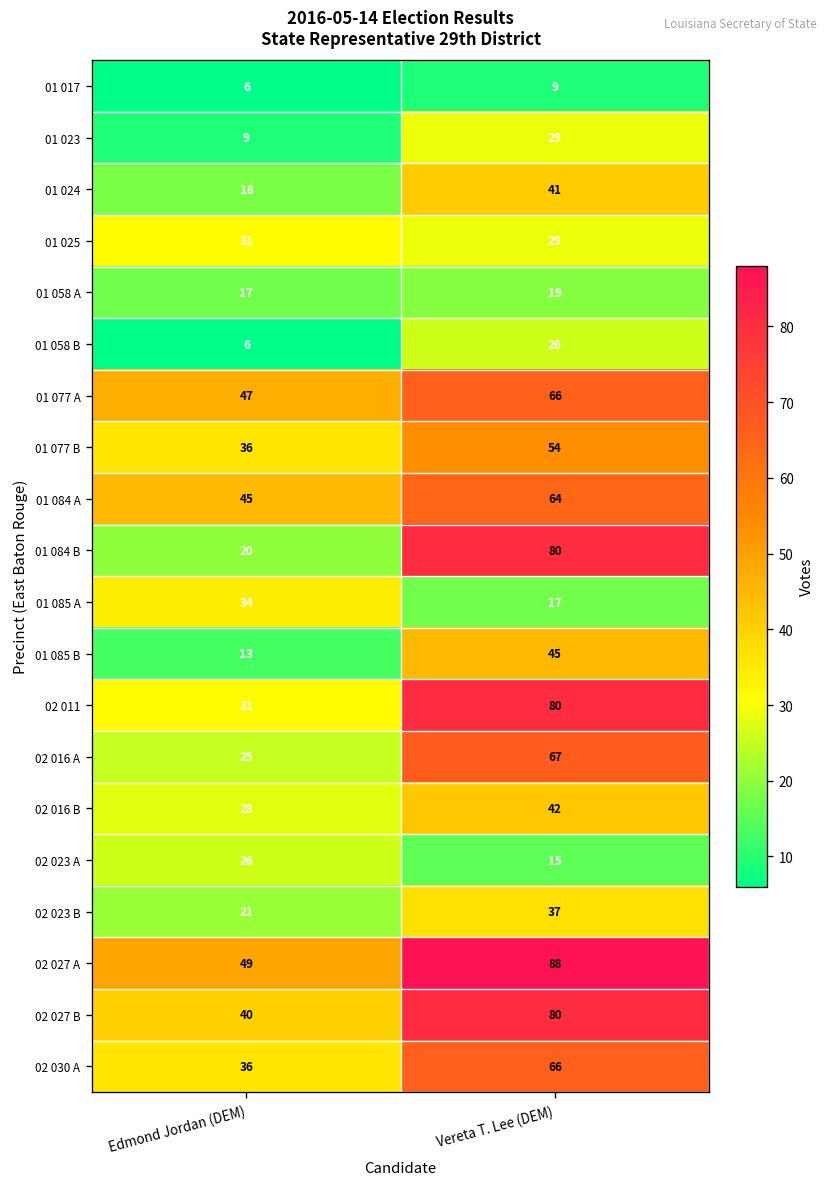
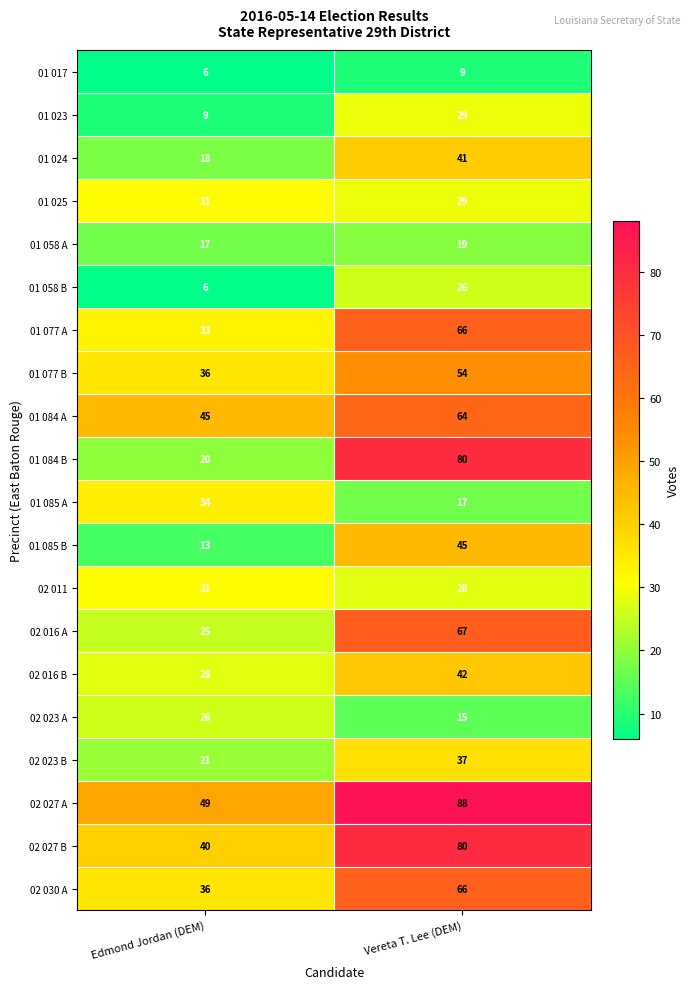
  {
    "01 017": {
      "Edmond Jordan (DEM)": 6,
      "Vereta T. Lee (DEM)": 9
    },
    "01 023": {
      "Edmond Jordan (DEM)": 9,
      "Vereta T. Lee (DEM)": 29
    },
    "01 024": {
      "Edmond Jordan (DEM)": 18,
      "Vereta T. Lee (DEM)": 41
    },
    "01 025": {
      "Edmond Jordan (DEM)": 31,
      "Vereta T. Lee (DEM)": 29
    },
    "01 058 A": {
      "Edmond Jordan (DEM)": 17,
      "Vereta T. Lee (DEM)": 19
    },
    "01 058 B": {
      "Edmond Jordan (DEM)": 6,
      "Vereta T. Lee (DEM)": 26
    },
    "01 077 A": {
-     "Edmond Jordan (DEM)": 47,
+     "Edmond Jordan (DEM)": 33,
      "Vereta T. Lee (DEM)": 66
    },
    "01 077 B": {
      "Edmond Jordan (DEM)": 36,
      "Vereta T. Lee (DEM)": 54
    },
    "01 084 A": {
      "Edmond Jordan (DEM)": 45,
      "Vereta T. Lee (DEM)": 64
    },
    "01 084 B": {
      "Edmond Jordan (DEM)": 20,
      "Vereta T. Lee (DEM)": 80
    },
    "01 085 A": {
      "Edmond Jordan (DEM)": 34,
      "Vereta T. Lee (DEM)": 17
    },
    "01 085 B": {
      "Edmond Jordan (DEM)": 13,
      "Vereta T. Lee (DEM)": 45
    },
    "02 011": {
      "Edmond Jordan (DEM)": 31,
-     "Vereta T. Lee (DEM)": 80
+     "Vereta T. Lee (DEM)": 28
    },
    "02 016 A": {
      "Edmond Jordan (DEM)": 25,
      "Vereta T. Lee (DEM)": 67
    },
    "02 016 B": {
      "Edmond Jordan (DEM)": 28,
      "Vereta T. Lee (DEM)": 42
    },
    "02 023 A": {
      "Edmond Jordan (DEM)": 26,
      "Vereta T. Lee (DEM)": 15
    },
    "02 023 B": {
      "Edmond Jordan (DEM)": 21,
      "Vereta T. Lee (DEM)": 37
    },
    "02 027 A": {
      "Edmond Jordan (DEM)": 49,
      "Vereta T. Lee (DEM)": 88
    },
    "02 027 B": {
      "Edmond Jordan (DEM)": 40,
      "Vereta T. Lee (DEM)": 80
    },
    "02 030 A": {
      "Edmond Jordan (DEM)": 36,
      "Vereta T. Lee (DEM)": 66
    }
  }
